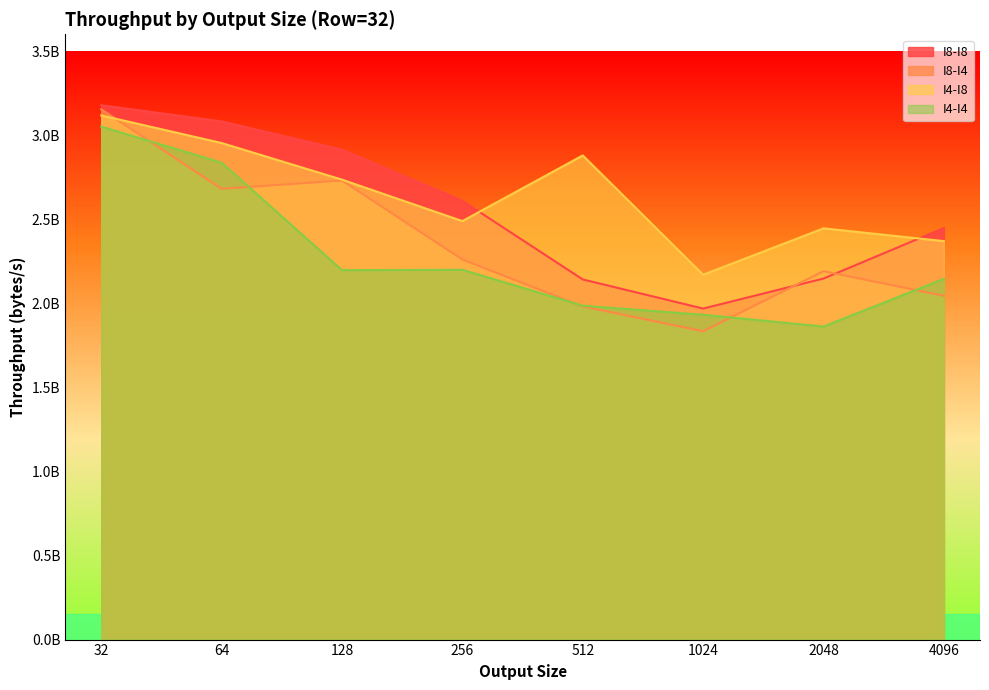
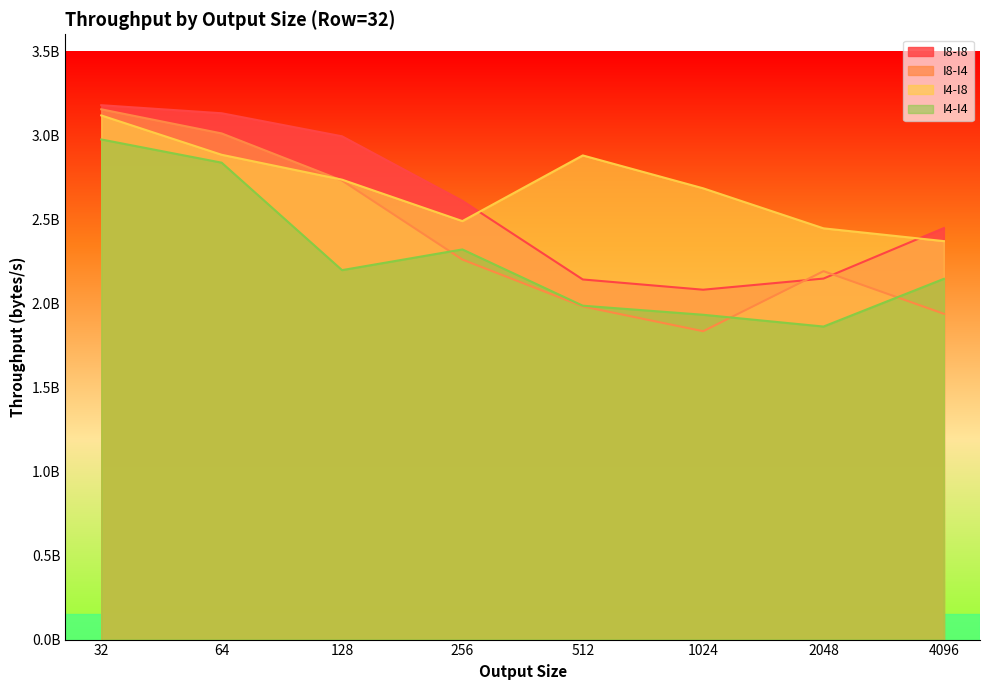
  {
    "I8-I8": {
      "32": 3180000000,
-     "64": 3080000000,
-     "128": 2910000000,
+     "64": 3130000000,
+     "128": 2990000000,
      "256": 2610000000,
      "512": 2140000000,
-     "1024": 1970000000,
+     "1024": 2080000000,
      "2048": 2150000000,
      "4096": 2450000000
    },
    "I8-I4": {
      "32": 3150000000,
-     "64": 2680000000,
+     "64": 3010000000,
      "256": 2260000000,
      "1024": 1830000000,
      "2048": 2190000000,
-     "4096": 2040000000
+     "4096": 1940000000
    },
    "I4-I8": {
      "32": 3120000000,
-     "64": 2950000000,
+     "64": 2880000000,
      "256": 2490000000,
      "512": 2880000000,
-     "1024": 2170000000,
+     "1024": 2680000000,
      "2048": 2450000000,
      "4096": 2370000000
    },
    "I4-I4": {
-     "32": 3050000000,
+     "32": 2970000000,
      "64": 2840000000,
      "128": 2200000000,
-     "256": 2200000000,
+     "256": 2320000000,
      "1024": 1930000000,
      "2048": 1860000000,
      "4096": 2150000000
    }
  }
